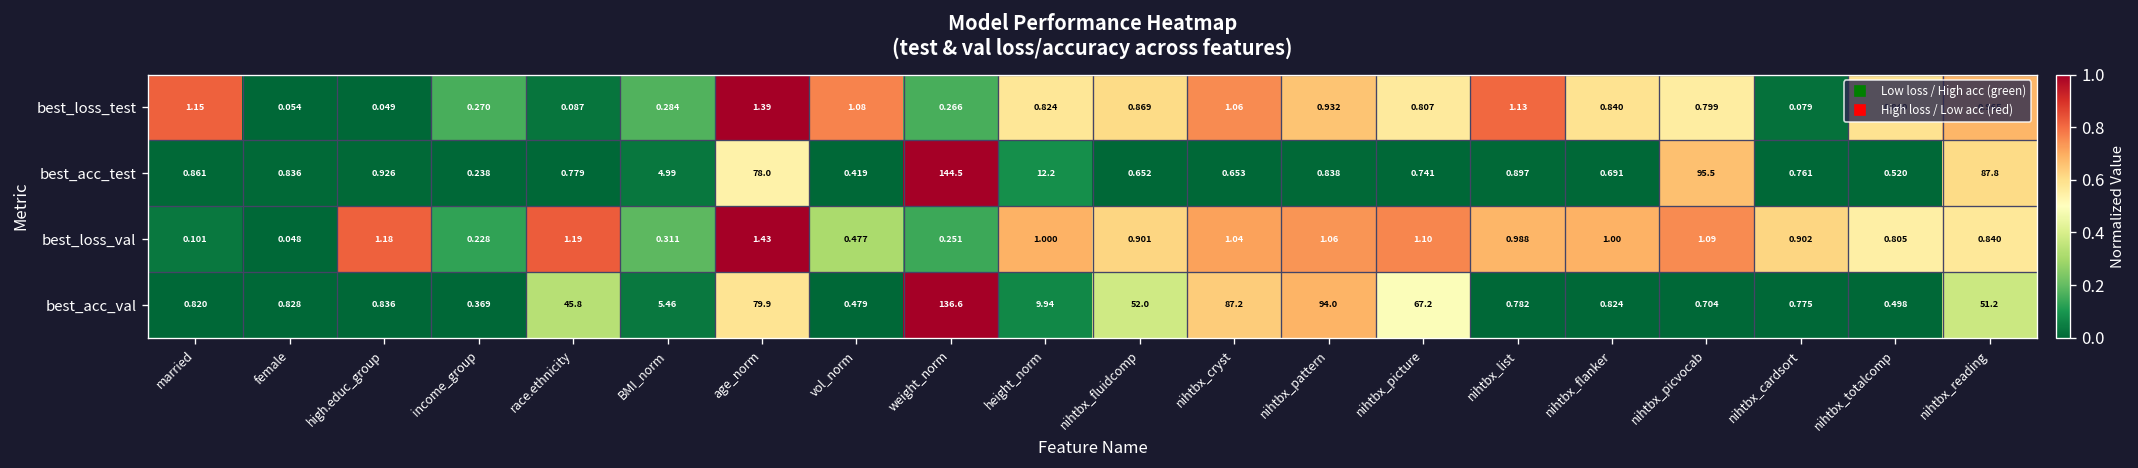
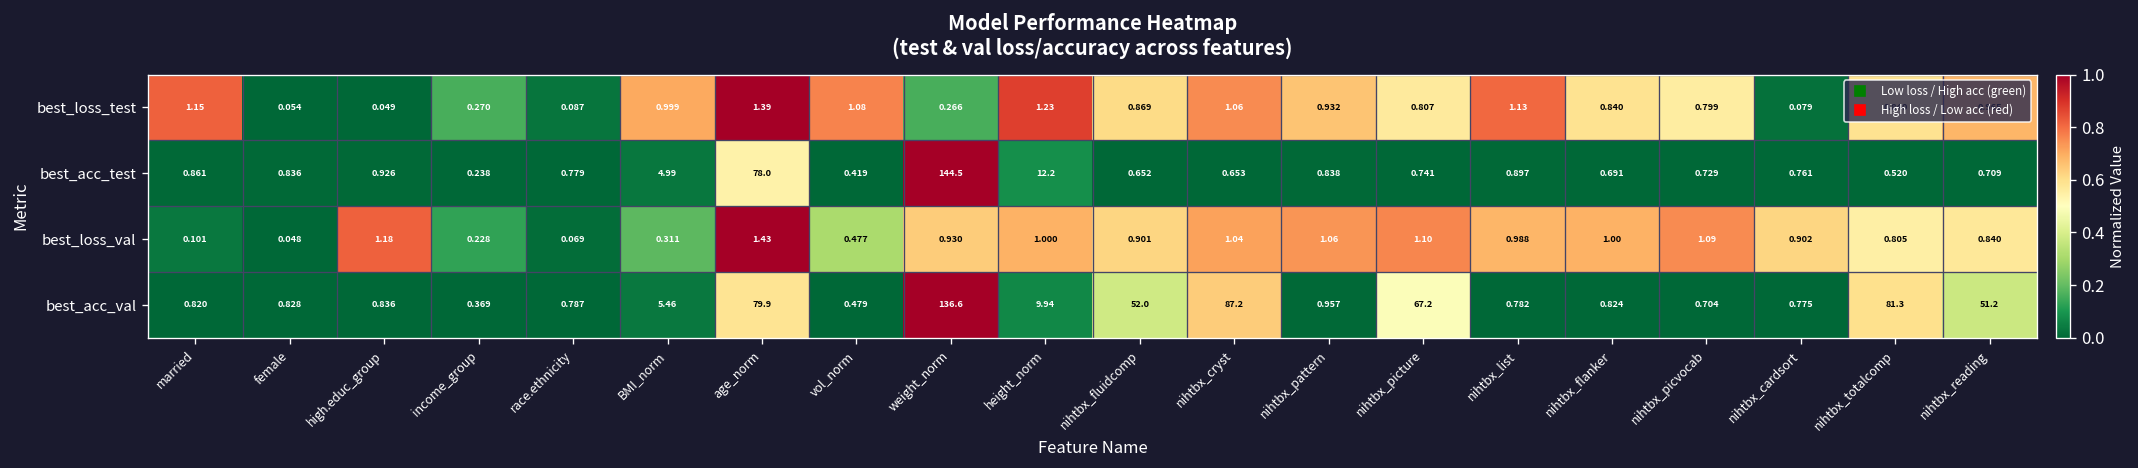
  {
    "best_loss_test": {
      "married": 1.15,
      "female": 0.054,
      "high.educ_group": 0.049,
      "income_group": 0.270,
      "race.ethnicity": 0.087,
-     "BMI_norm": 0.284,
+     "BMI_norm": 0.999,
      "age_norm": 1.39,
      "vol_norm": 1.08,
      "weight_norm": 0.266,
-     "height_norm": 0.824,
+     "height_norm": 1.23,
      "nihtbx_fluidcomp": 0.869,
      "nihtbx_cryst": 1.06,
      "nihtbx_pattern": 0.932,
      "nihtbx_picture": 0.807,
      "nihtbx_list": 1.13,
      "nihtbx_flanker": 0.840,
      "nihtbx_picvocab": 0.799,
      "nihtbx_cardsort": 0.079
    },
    "best_acc_test": {
      "married": 0.861,
      "female": 0.836,
      "high.educ_group": 0.926,
      "income_group": 0.238,
      "race.ethnicity": 0.779,
      "BMI_norm": 4.99,
      "age_norm": 78.0,
      "vol_norm": 0.419,
      "weight_norm": 144.5,
      "height_norm": 12.2,
      "nihtbx_fluidcomp": 0.652,
      "nihtbx_cryst": 0.653,
      "nihtbx_pattern": 0.838,
      "nihtbx_picture": 0.741,
      "nihtbx_list": 0.897,
      "nihtbx_flanker": 0.691,
-     "nihtbx_picvocab": 95.5,
+     "nihtbx_picvocab": 0.729,
      "nihtbx_cardsort": 0.761,
      "nihtbx_totalcomp": 0.520,
-     "nihtbx_reading": 87.8
+     "nihtbx_reading": 0.709
    },
    "best_loss_val": {
      "married": 0.101,
      "female": 0.048,
      "high.educ_group": 1.18,
      "income_group": 0.228,
-     "race.ethnicity": 1.19,
+     "race.ethnicity": 0.069,
      "BMI_norm": 0.311,
      "age_norm": 1.43,
      "vol_norm": 0.477,
-     "weight_norm": 0.251,
+     "weight_norm": 0.930,
      "height_norm": 1.000,
      "nihtbx_fluidcomp": 0.901,
      "nihtbx_cryst": 1.04,
      "nihtbx_pattern": 1.06,
      "nihtbx_picture": 1.10,
      "nihtbx_list": 0.988,
      "nihtbx_flanker": 1.00,
      "nihtbx_picvocab": 1.09,
      "nihtbx_cardsort": 0.902,
      "nihtbx_totalcomp": 0.805,
      "nihtbx_reading": 0.840
    },
    "best_acc_val": {
      "married": 0.820,
      "female": 0.828,
      "high.educ_group": 0.836,
      "income_group": 0.369,
-     "race.ethnicity": 45.8,
+     "race.ethnicity": 0.787,
      "BMI_norm": 5.46,
      "age_norm": 79.9,
      "vol_norm": 0.479,
      "weight_norm": 136.6,
      "height_norm": 9.94,
      "nihtbx_fluidcomp": 52.0,
      "nihtbx_cryst": 87.2,
-     "nihtbx_pattern": 94.0,
+     "nihtbx_pattern": 0.957,
      "nihtbx_picture": 67.2,
      "nihtbx_list": 0.782,
      "nihtbx_flanker": 0.824,
      "nihtbx_picvocab": 0.704,
      "nihtbx_cardsort": 0.775,
-     "nihtbx_totalcomp": 0.498,
+     "nihtbx_totalcomp": 81.3,
      "nihtbx_reading": 51.2
    }
  }
